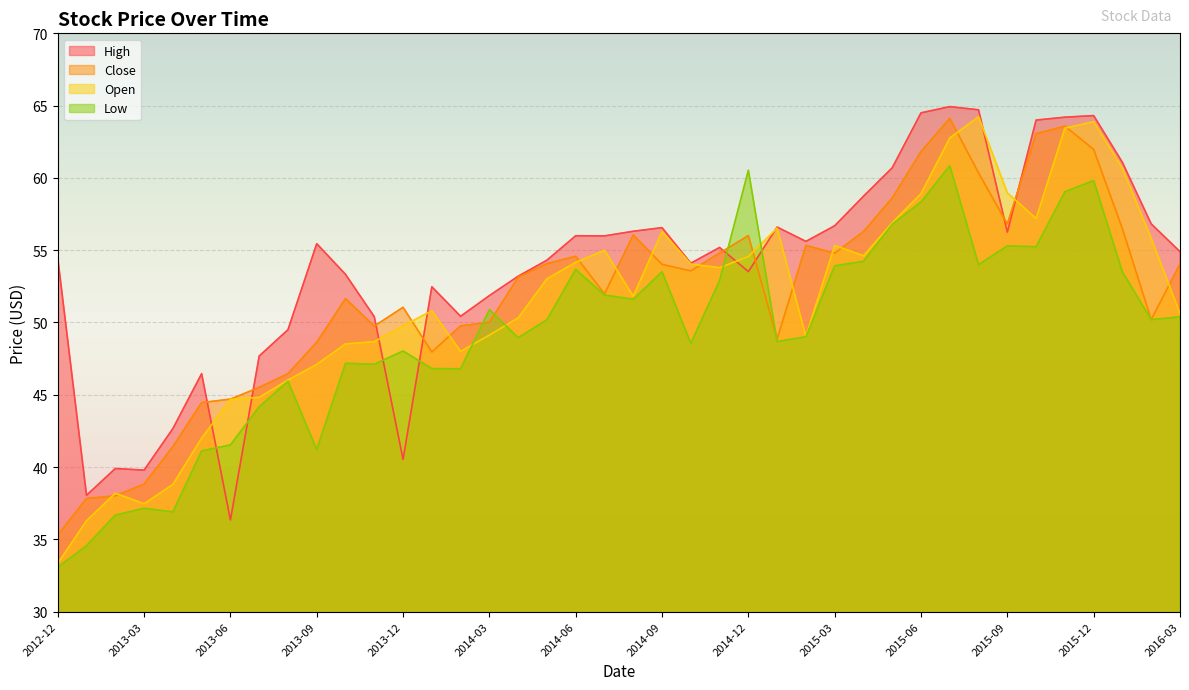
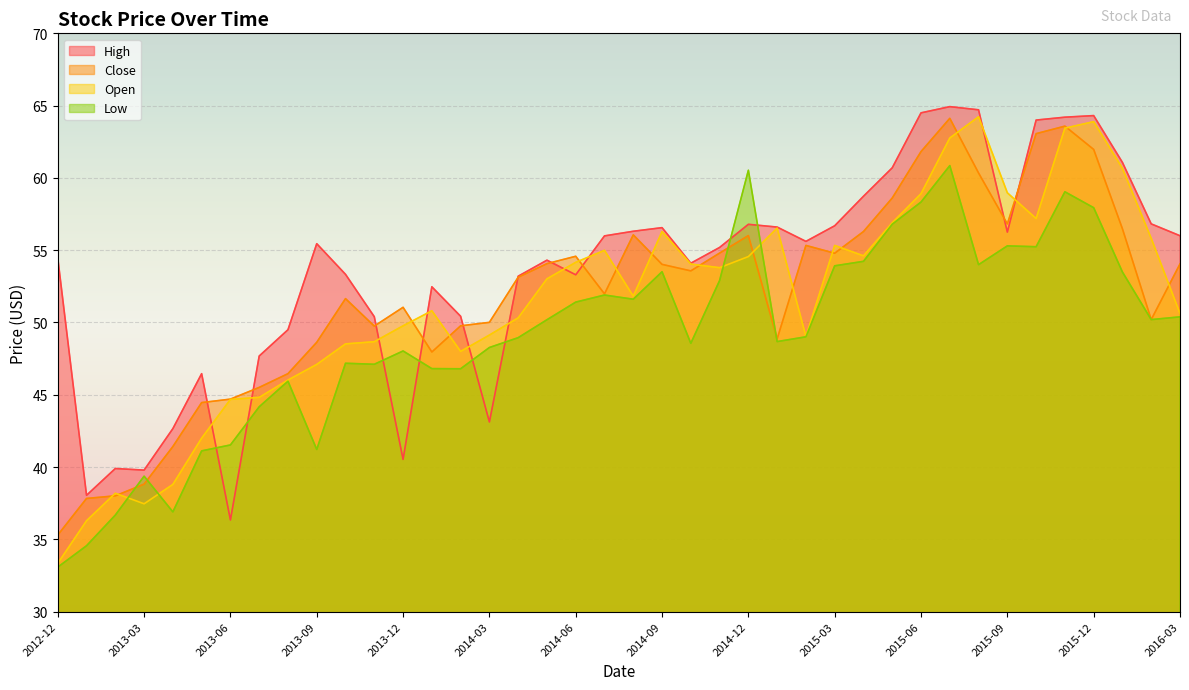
  {
    "High": {
      "2012-12": 54.5,
      "2013-03": 39.8,
      "2013-06": 36.3,
      "2013-09": 55.5,
      "2013-12": 40.5,
-     "2014-03": 51.9,
-     "2014-06": 56.0,
+     "2014-03": 43.1,
+     "2014-06": 53.3,
      "2014-09": 56.6,
-     "2014-12": 53.5,
+     "2014-12": 56.8,
      "2015-03": 56.7,
      "2015-06": 64.5,
      "2015-09": 56.3,
      "2015-12": 64.3,
-     "2016-03": 54.9
+     "2016-03": 56.0
    },
    "Low": {
      "2012-12": 33.1,
-     "2013-03": 37.2,
+     "2013-03": 39.4,
      "2013-06": 41.5,
      "2013-09": 41.2,
      "2013-12": 48.0,
-     "2014-03": 50.9,
-     "2014-06": 53.7,
+     "2014-03": 48.3,
+     "2014-06": 51.4,
      "2014-09": 53.5,
      "2014-12": 60.5,
      "2015-03": 53.9,
      "2015-06": 58.3,
      "2015-09": 55.3,
-     "2015-12": 59.8,
+     "2015-12": 57.9,
      "2016-03": 50.4
    }
  }
